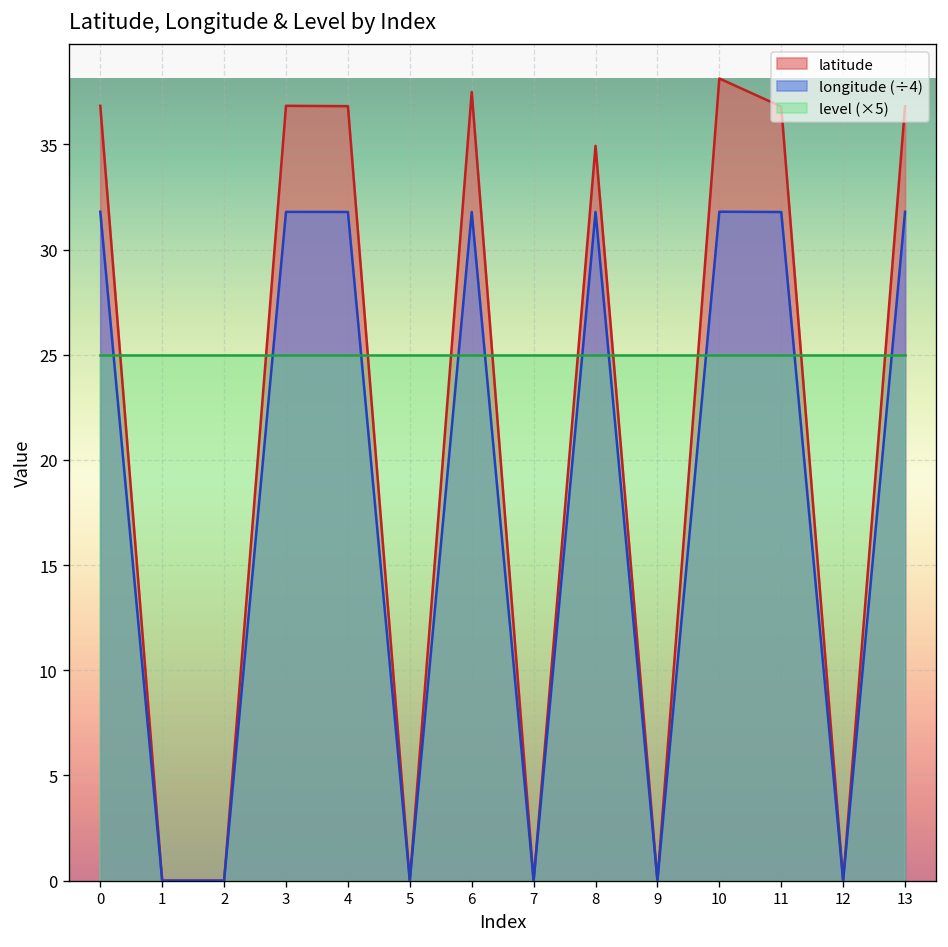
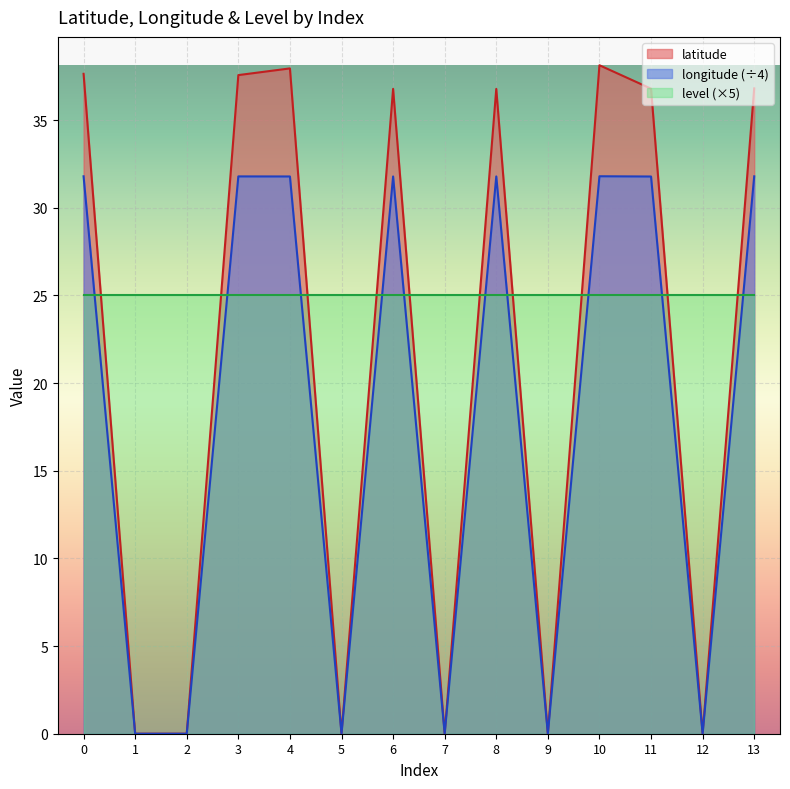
  {
    "latitude": {
-     "0": 36.8,
-     "3": 36.8,
-     "4": 36.8,
-     "6": 37.5,
-     "8": 34.9,
+     "0": 37.6,
+     "3": 37.6,
+     "4": 38.0,
+     "6": 36.8,
+     "8": 36.8,
      "10": 38.1
    },
    "longitude (÷4)": {
      "0": 31.8,
      "3": 31.8,
      "4": 31.8,
      "6": 31.8,
      "8": 31.8,
      "10": 31.8,
      "11": 31.8,
      "13": 31.8
    },
    "level (×5)": {
      "0": 25.0,
      "1": 25.0,
      "2": 25.0,
      "3": 25.0,
      "4": 25.0,
      "5": 25.0,
      "6": 25.0,
      "7": 25.0,
      "8": 25.0,
      "9": 25.0,
      "10": 25.0,
      "11": 25.0,
      "12": 25.0,
      "13": 25.0
    }
  }
